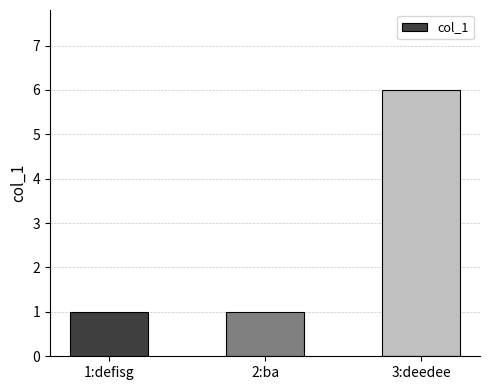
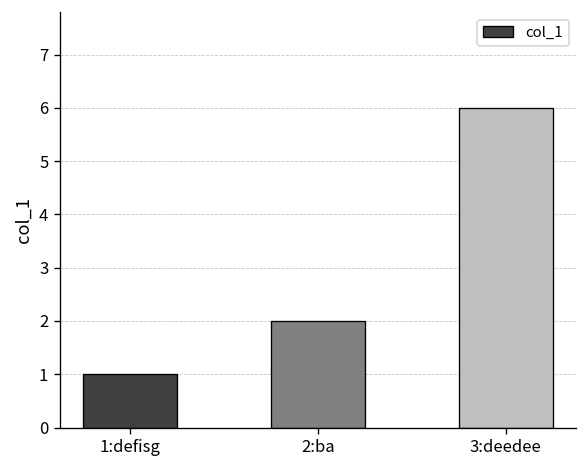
  {
    "1:defisg": 1,
-   "2:ba": 1,
+   "2:ba": 2,
    "3:deedee": 6
  }
